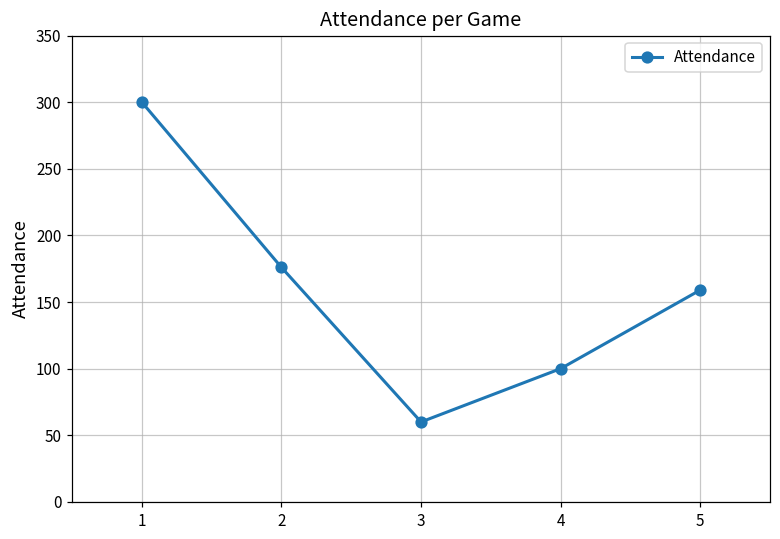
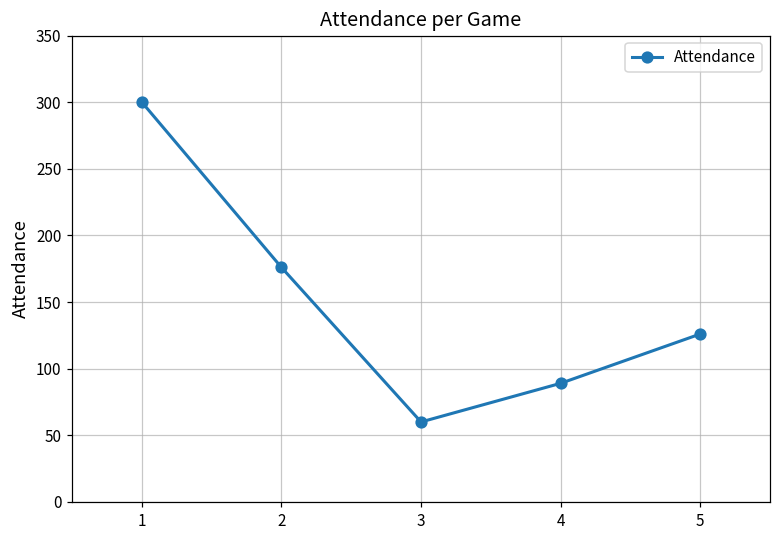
  {
    "1": 300,
    "2": 176,
    "3": 60,
-   "4": 100,
-   "5": 159
+   "4": 89,
+   "5": 126
  }
